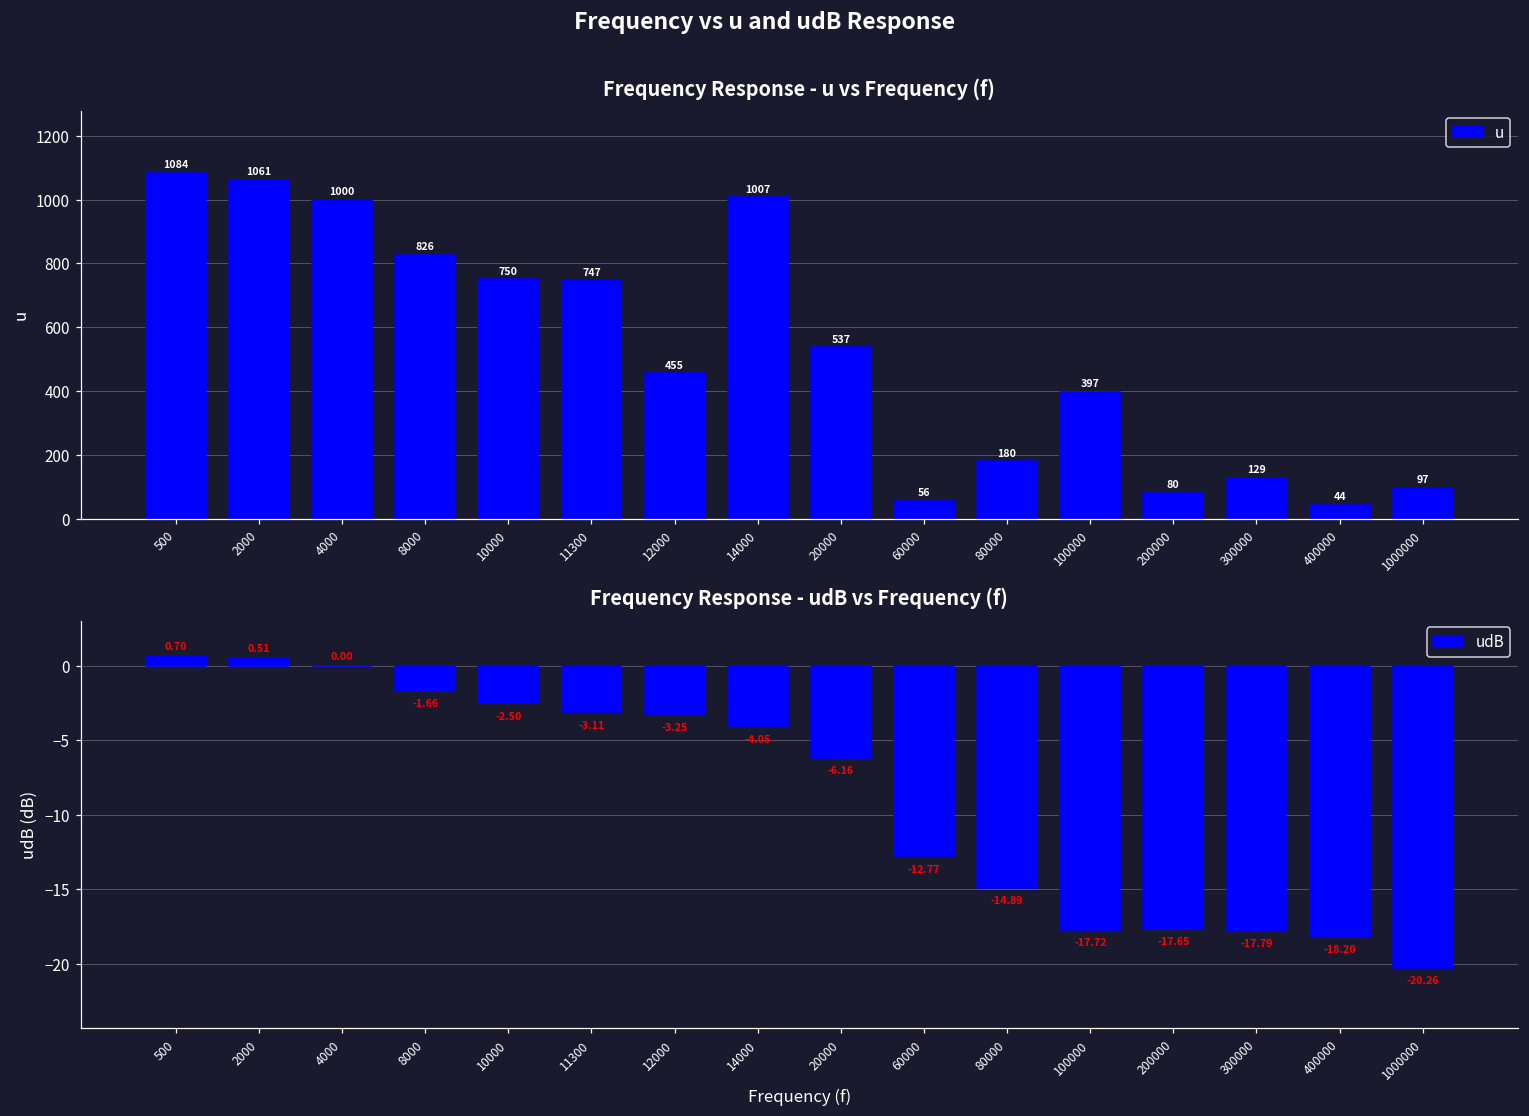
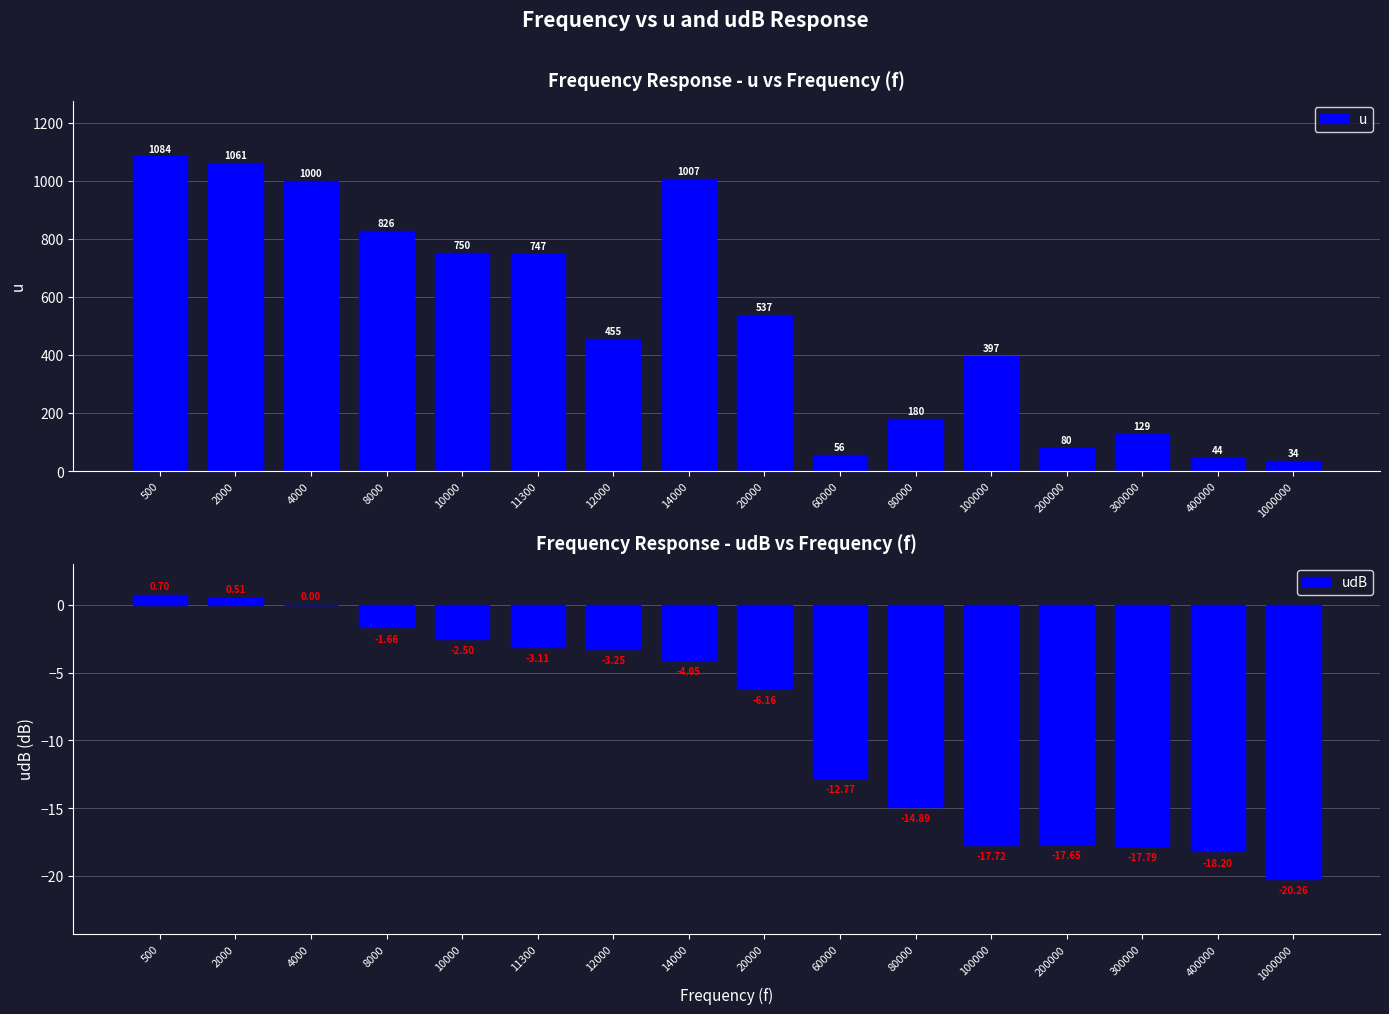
  {
    "Frequency Response - u vs Frequency (f)": {
      "500": 1084,
      "2000": 1061,
      "4000": 1000,
      "8000": 826,
      "10000": 750,
      "11300": 747,
      "12000": 455,
      "14000": 1007,
      "20000": 537,
      "60000": 56,
      "80000": 180,
      "100000": 397,
      "200000": 80,
      "300000": 129,
      "400000": 44,
-     "1000000": 97
+     "1000000": 34
    },
    "Frequency Response - udB vs Frequency (f)": {
      "500": 0.70,
      "2000": 0.51,
      "4000": 0.00,
      "8000": -1.66,
      "10000": -2.50,
      "11300": -3.11,
      "12000": -3.25,
      "14000": -4.05,
      "20000": -6.16,
      "60000": -12.77,
      "80000": -14.89,
      "100000": -17.72,
      "200000": -17.65,
      "300000": -17.79,
      "400000": -18.20,
      "1000000": -20.26
    }
  }
